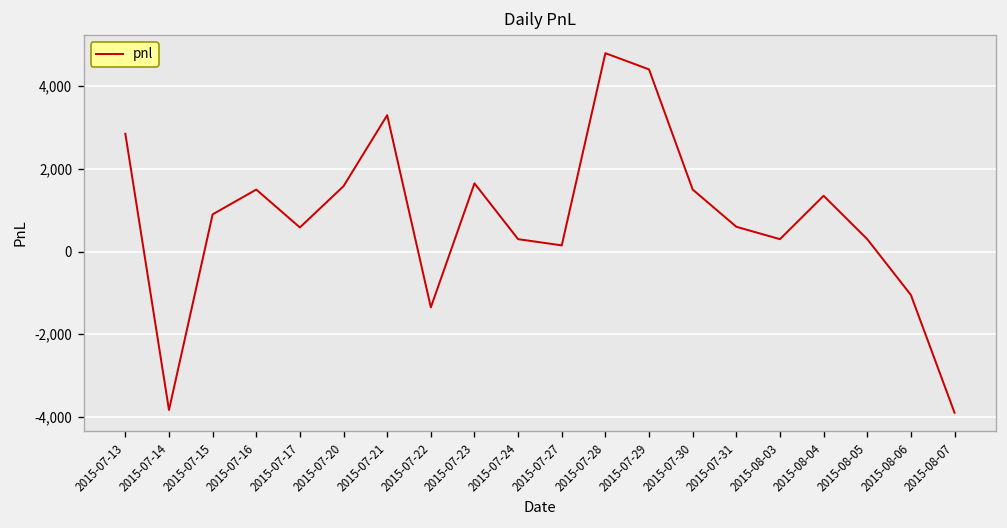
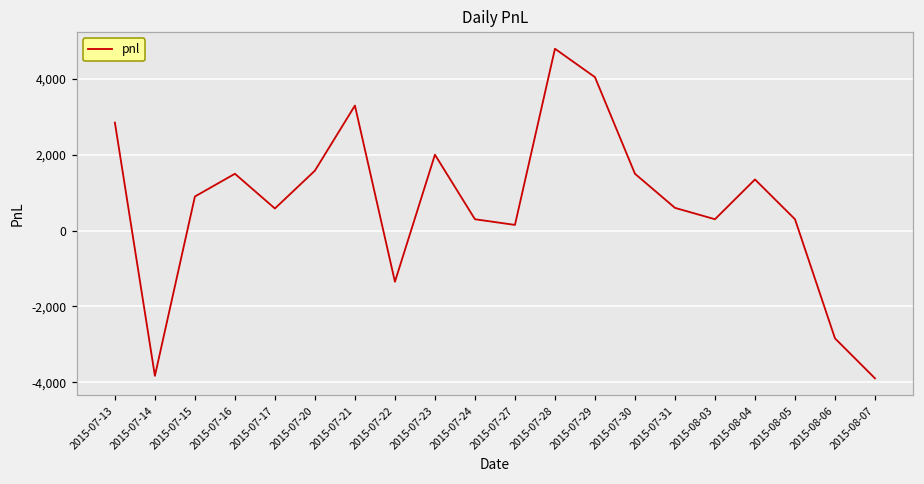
  {
    "2015-07-13": "2,900",
    "2015-07-14": "-3,800",
    "2015-07-15": "900",
    "2015-07-16": "1,500",
    "2015-07-17": "600",
    "2015-07-20": "1,600",
    "2015-07-21": "3,300",
    "2015-07-22": "-1,400",
-   "2015-07-23": "1,700",
+   "2015-07-23": "2,000",
    "2015-07-24": "300",
    "2015-07-27": "200",
    "2015-07-28": "4,800",
-   "2015-07-29": "4,400",
+   "2015-07-29": "4,100",
    "2015-07-30": "1,500",
    "2015-07-31": "600",
    "2015-08-03": "300",
    "2015-08-04": "1,400",
    "2015-08-05": "300",
-   "2015-08-06": "-1,100",
+   "2015-08-06": "-2,800",
    "2015-08-07": "-3,900"
  }
